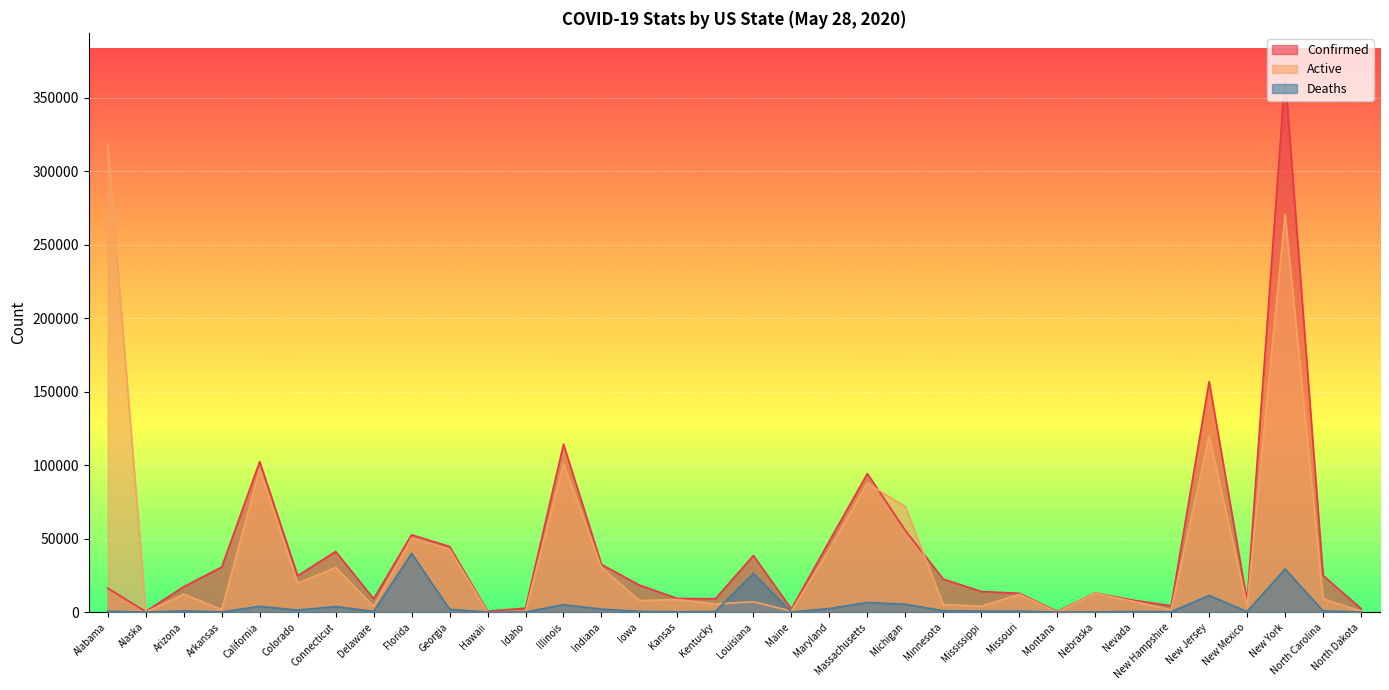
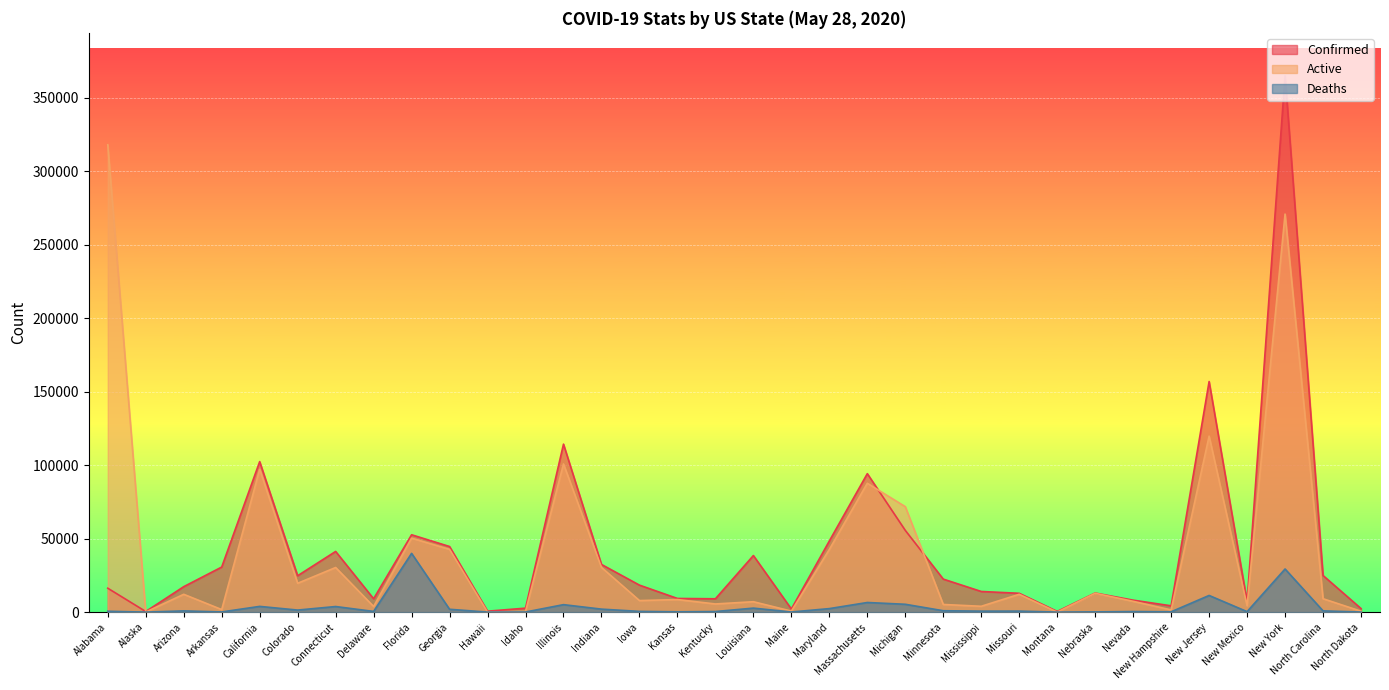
  {
    "Confirmed": {
      "Alabama": 16000,
      "Arizona": 17000,
      "Arkansas": 31000,
      "California": 102000,
      "Colorado": 25000,
      "Connecticut": 41000,
      "Delaware": 9000,
      "Florida": 53000,
      "Georgia": 45000,
      "Idaho": 3000,
      "Illinois": 114000,
      "Indiana": 32000,
      "Iowa": 18000,
      "Kentucky": 9000,
      "Louisiana": 38000,
      "Maryland": 48000,
      "Massachusetts": 94000,
      "Michigan": 56000,
      "Minnesota": 22000,
      "Mississippi": 14000,
      "New Hampshire": 4000,
      "New Jersey": 157000,
      "New Mexico": 7000,
      "North Carolina": 25000,
      "North Dakota": 2000
    },
    "Active": {
      "Alabama": 318000,
      "Arizona": 12000,
      "California": 97000,
      "Colorado": 20000,
      "Connecticut": 30000,
      "Delaware": 4000,
      "Florida": 50000,
      "Georgia": 43000,
      "Illinois": 101000,
      "Indiana": 30000,
      "Iowa": 8000,
      "Kentucky": 6000,
      "Louisiana": 7000,
      "Maryland": 43000,
      "Massachusetts": 88000,
      "Michigan": 72000,
      "Minnesota": 5000,
      "Mississippi": 4000,
      "New Jersey": 120000,
      "New Mexico": 4000,
      "New York": 271000,
      "North Carolina": 9000
    },
    "Deaths": {
      "Alabama": 1000,
      "Arizona": 1000,
      "California": 4000,
      "Colorado": 1000,
      "Connecticut": 4000,
      "Delaware": 0,
      "Florida": 40000,
      "Georgia": 2000,
      "Illinois": 5000,
      "Indiana": 2000,
      "Iowa": 0,
      "Kansas": 0,
      "Kentucky": 0,
-     "Louisiana": 26000,
+     "Louisiana": 3000,
      "Maryland": 2000,
      "Massachusetts": 7000,
      "Michigan": 5000,
      "Minnesota": 1000,
      "Mississippi": 1000,
      "Missouri": 1000,
      "Nebraska": 0,
      "Nevada": 0,
      "New Jersey": 11000,
      "New Mexico": 0,
      "New York": 29000,
      "North Carolina": 1000
    }
  }
